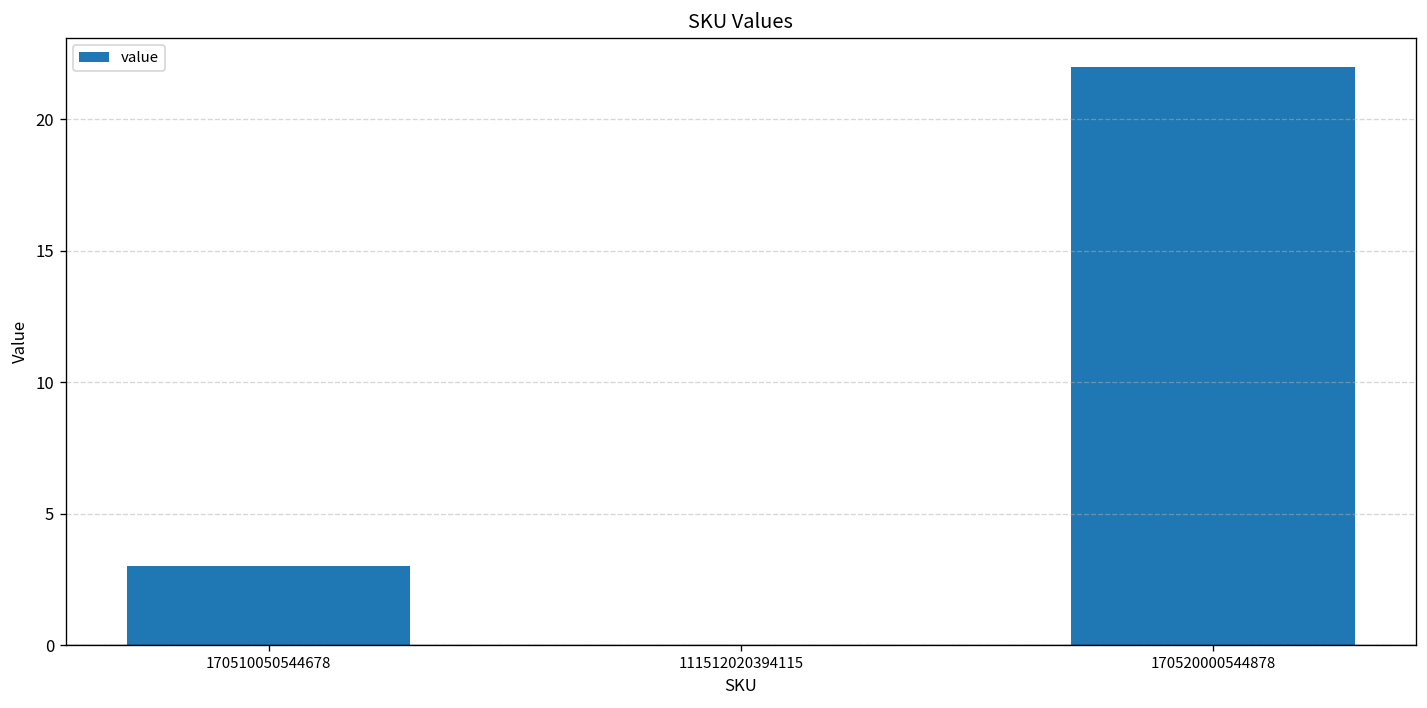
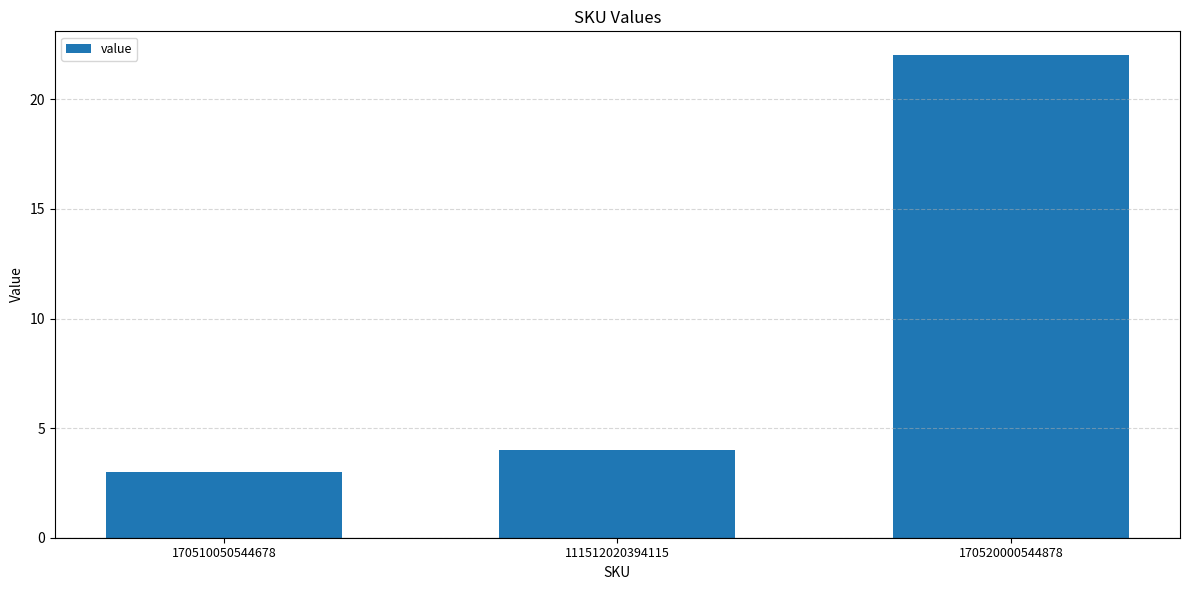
  {
    "170510050544678": 3,
-   "111512020394115": 0,
+   "111512020394115": 4,
    "170520000544878": 22
  }
